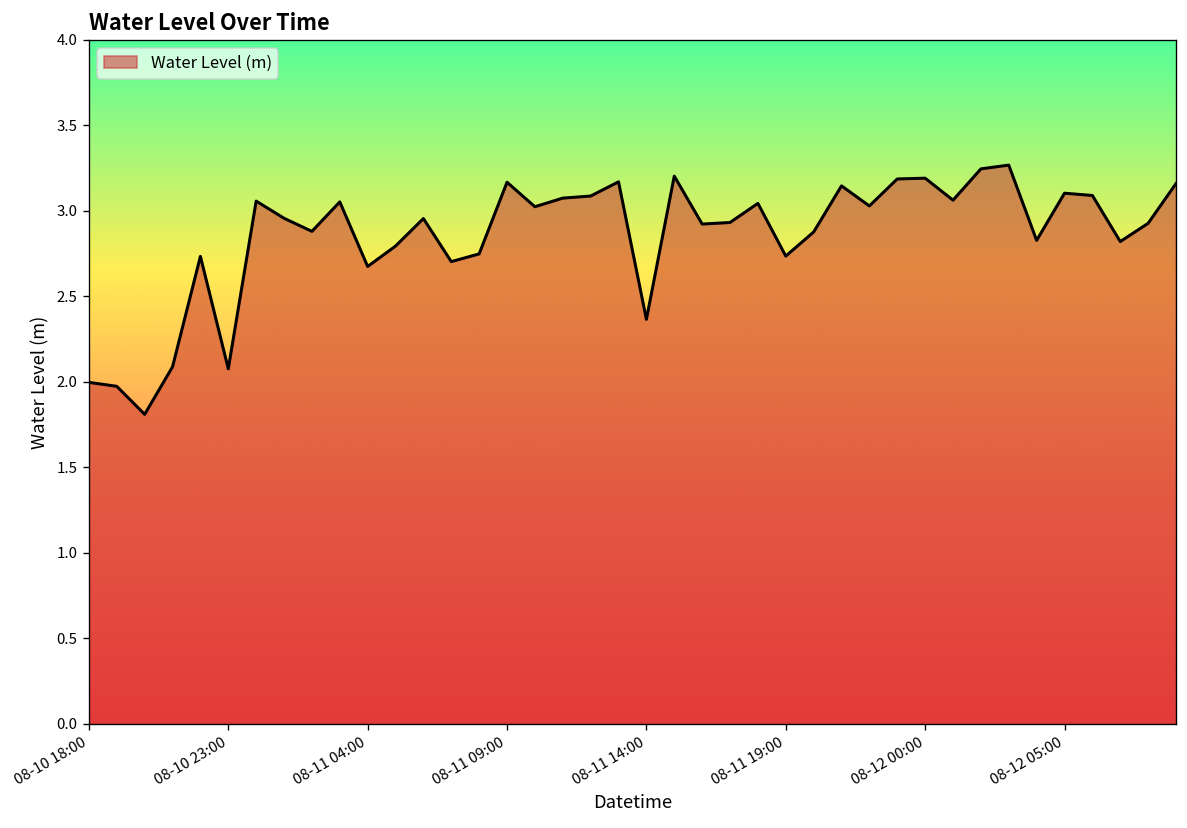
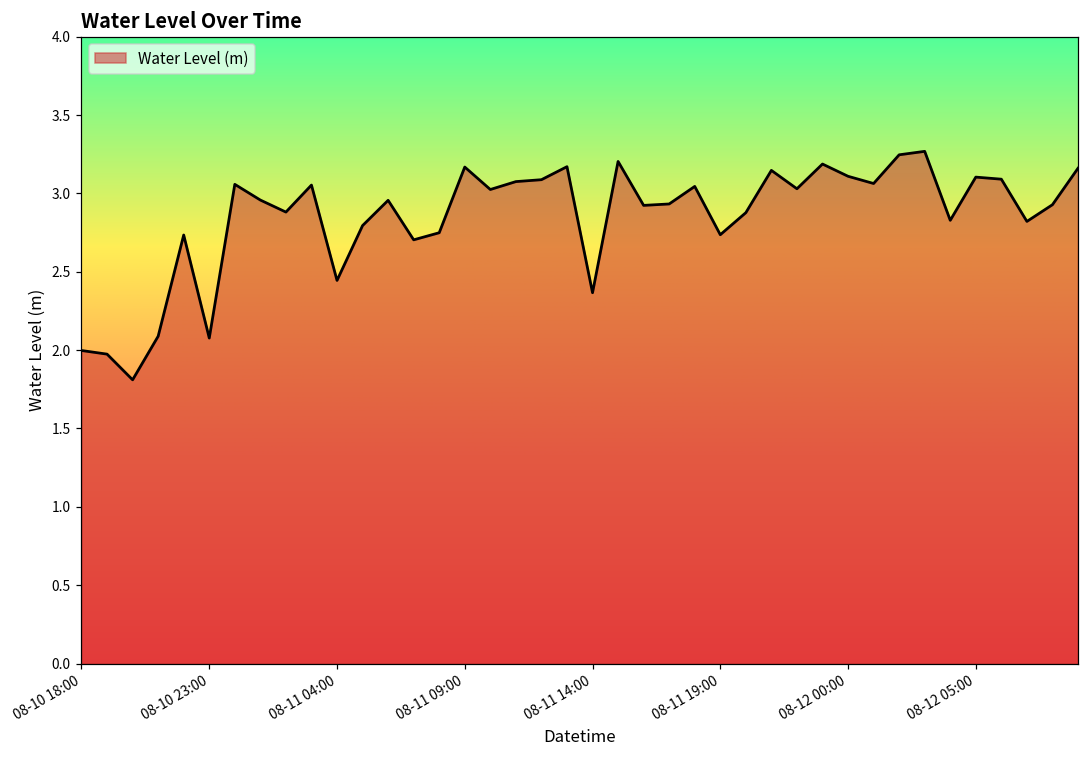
  {
    "08-10 18:00": 2.00,
    "08-10 23:00": 2.08,
-   "08-11 04:00": 2.68,
+   "08-11 04:00": 2.44,
    "08-11 09:00": 3.17,
    "08-11 14:00": 2.37,
    "08-11 19:00": 2.74,
-   "08-12 00:00": 3.19,
+   "08-12 00:00": 3.11,
    "08-12 05:00": 3.10
  }
